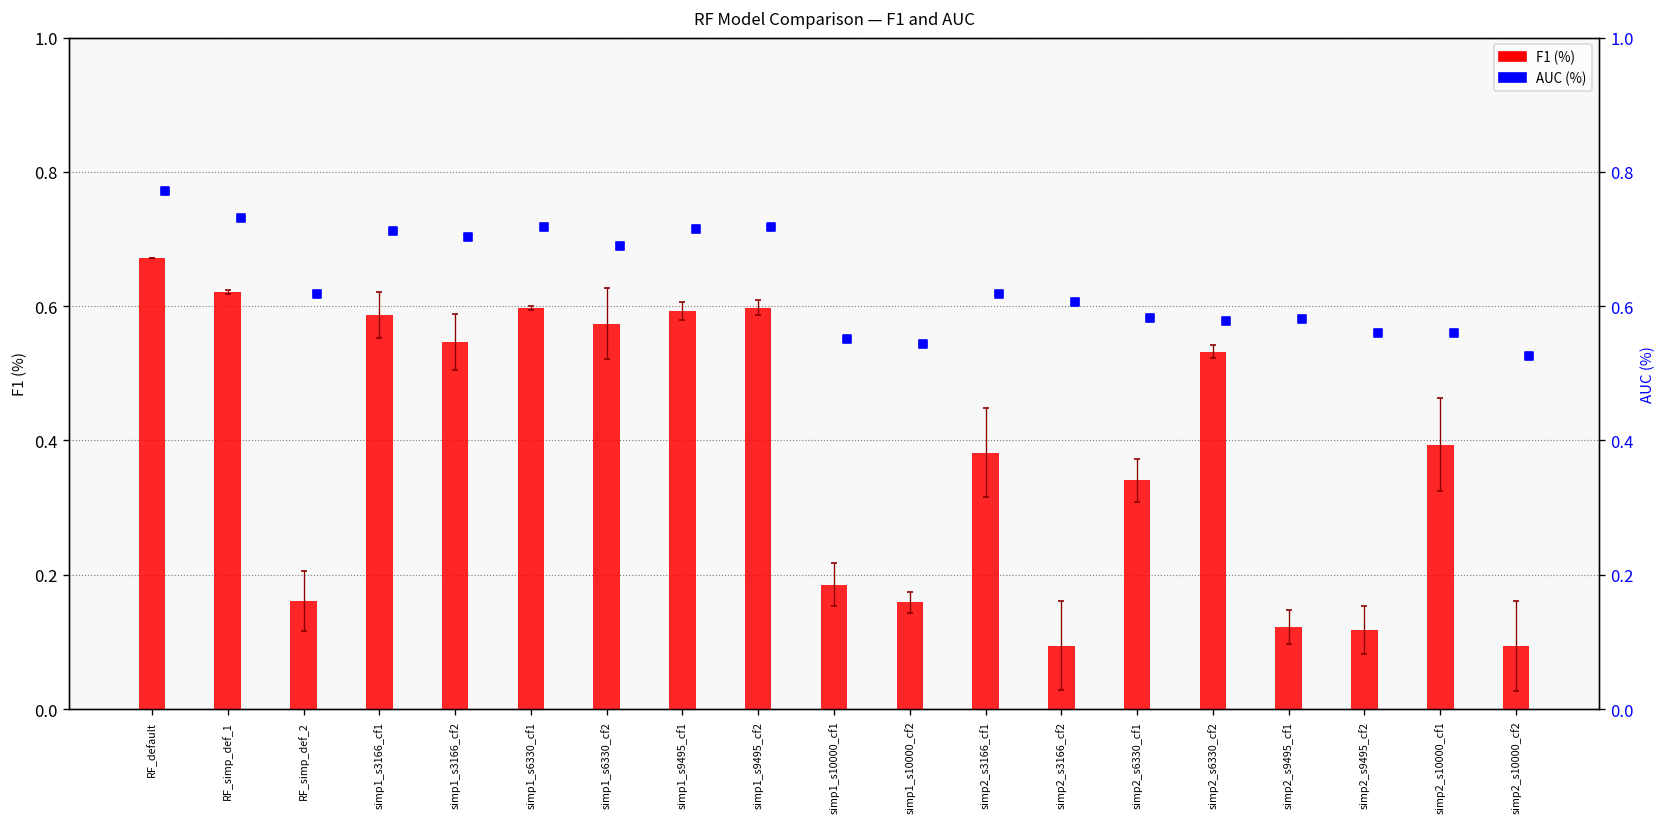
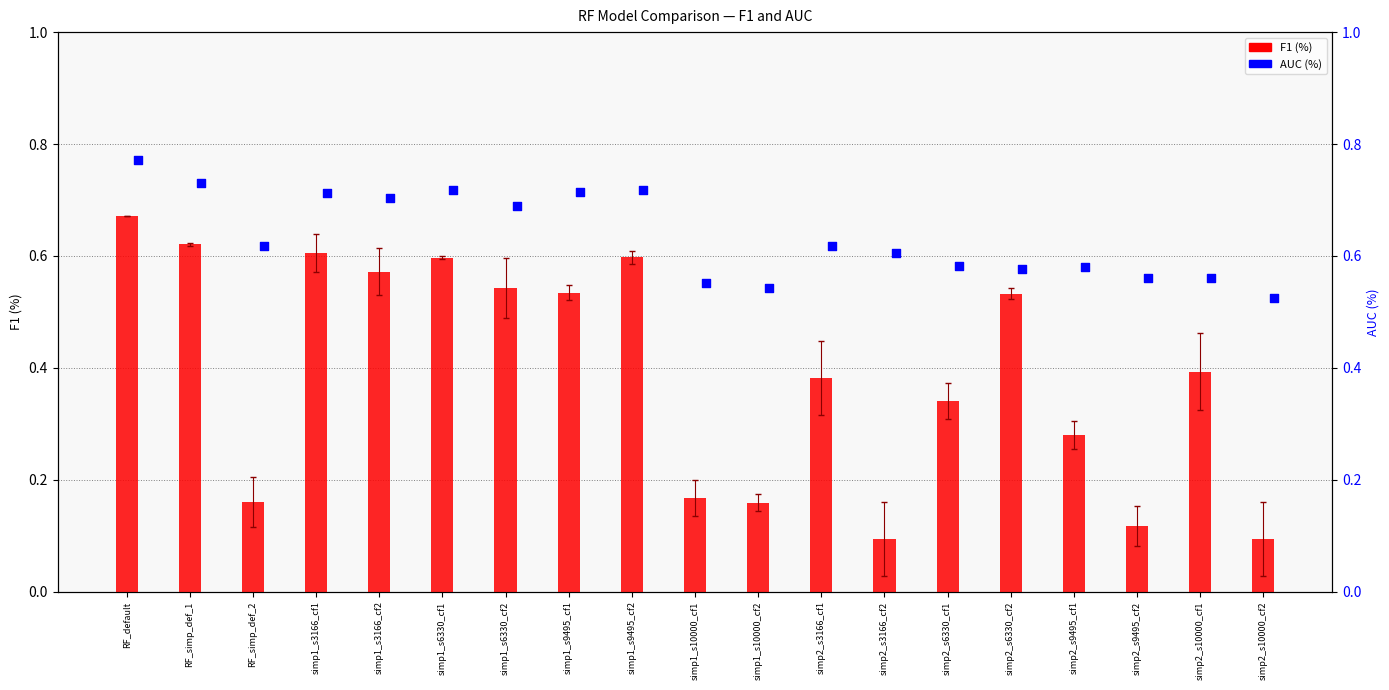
  {
    "F1 (%)": {
      "RF_default": 0.67,
      "RF_simp_def_1": 0.62,
      "RF_simp_def_2": 0.16,
-     "simp1_s3166_cf1": 0.59,
-     "simp1_s3166_cf2": 0.55,
+     "simp1_s3166_cf1": 0.61,
+     "simp1_s3166_cf2": 0.57,
      "simp1_s6330_cf1": 0.60,
-     "simp1_s6330_cf2": 0.57,
-     "simp1_s9495_cf1": 0.59,
+     "simp1_s6330_cf2": 0.54,
+     "simp1_s9495_cf1": 0.53,
      "simp1_s9495_cf2": 0.60,
-     "simp1_s10000_cf1": 0.19,
+     "simp1_s10000_cf1": 0.17,
      "simp1_s10000_cf2": 0.16,
      "simp2_s3166_cf1": 0.38,
      "simp2_s3166_cf2": 0.09,
      "simp2_s6330_cf1": 0.34,
      "simp2_s6330_cf2": 0.53,
-     "simp2_s9495_cf1": 0.12,
+     "simp2_s9495_cf1": 0.28,
      "simp2_s9495_cf2": 0.12,
      "simp2_s10000_cf1": 0.39,
      "simp2_s10000_cf2": 0.09
    }
  }
